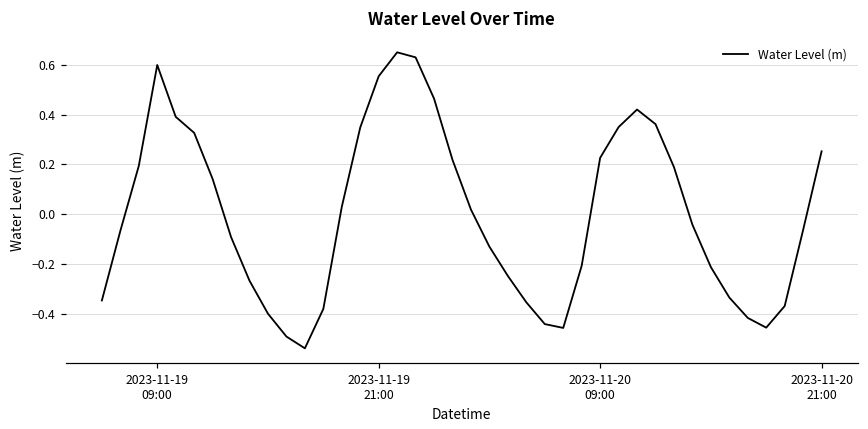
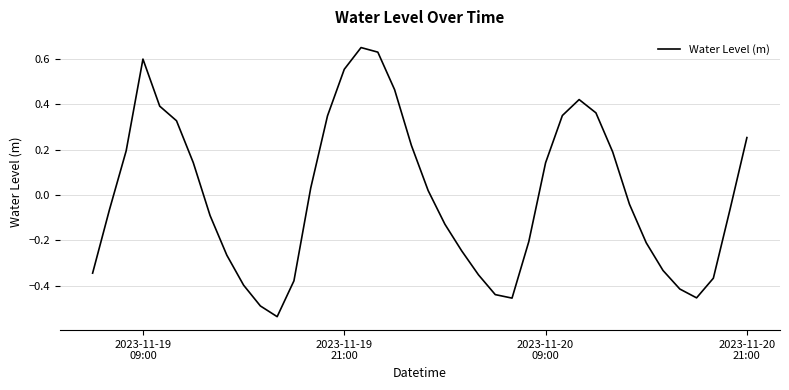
  {
    "2023-11-19 09:00": 0.60,
    "2023-11-19 21:00": 0.55,
-   "2023-11-20 09:00": 0.23,
+   "2023-11-20 09:00": 0.14,
    "2023-11-20 21:00": 0.25
  }
